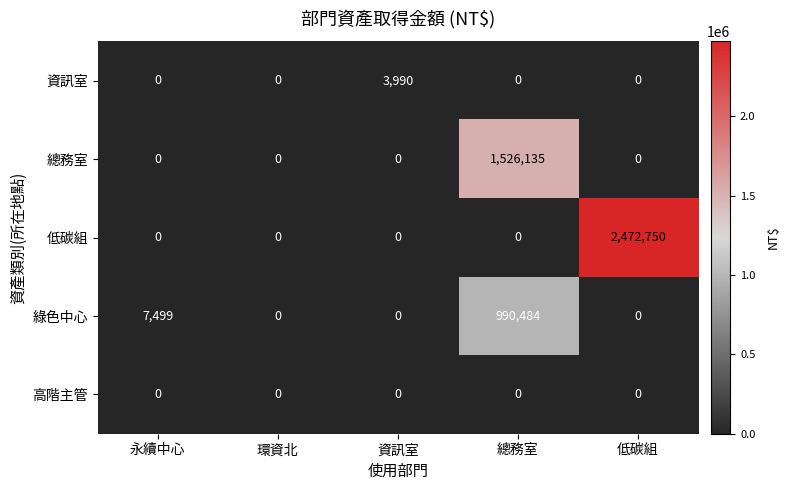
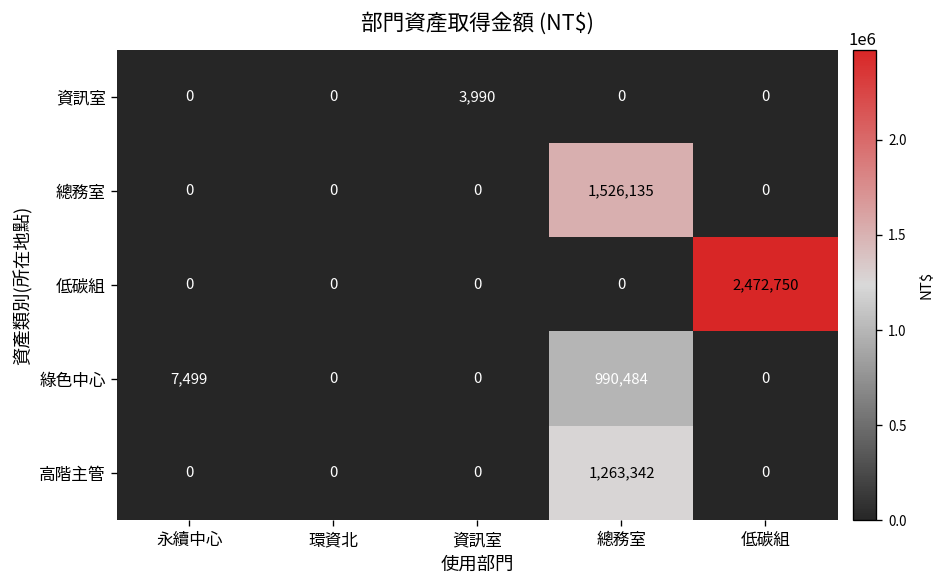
  {
    "資訊室": {
      "永續中心": "0",
      "環資北": "0",
      "資訊室": "3,990",
      "總務室": "0",
      "低碳組": "0"
    },
    "總務室": {
      "永續中心": "0",
      "環資北": "0",
      "資訊室": "0",
      "總務室": "1,526,135",
      "低碳組": "0"
    },
    "低碳組": {
      "永續中心": "0",
      "環資北": "0",
      "資訊室": "0",
      "總務室": "0",
      "低碳組": "2,472,750"
    },
    "綠色中心": {
      "永續中心": "7,499",
      "環資北": "0",
      "資訊室": "0",
      "總務室": "990,484",
      "低碳組": "0"
    },
    "高階主管": {
      "永續中心": "0",
      "環資北": "0",
      "資訊室": "0",
-     "總務室": "0",
+     "總務室": "1,263,342",
      "低碳組": "0"
    }
  }
